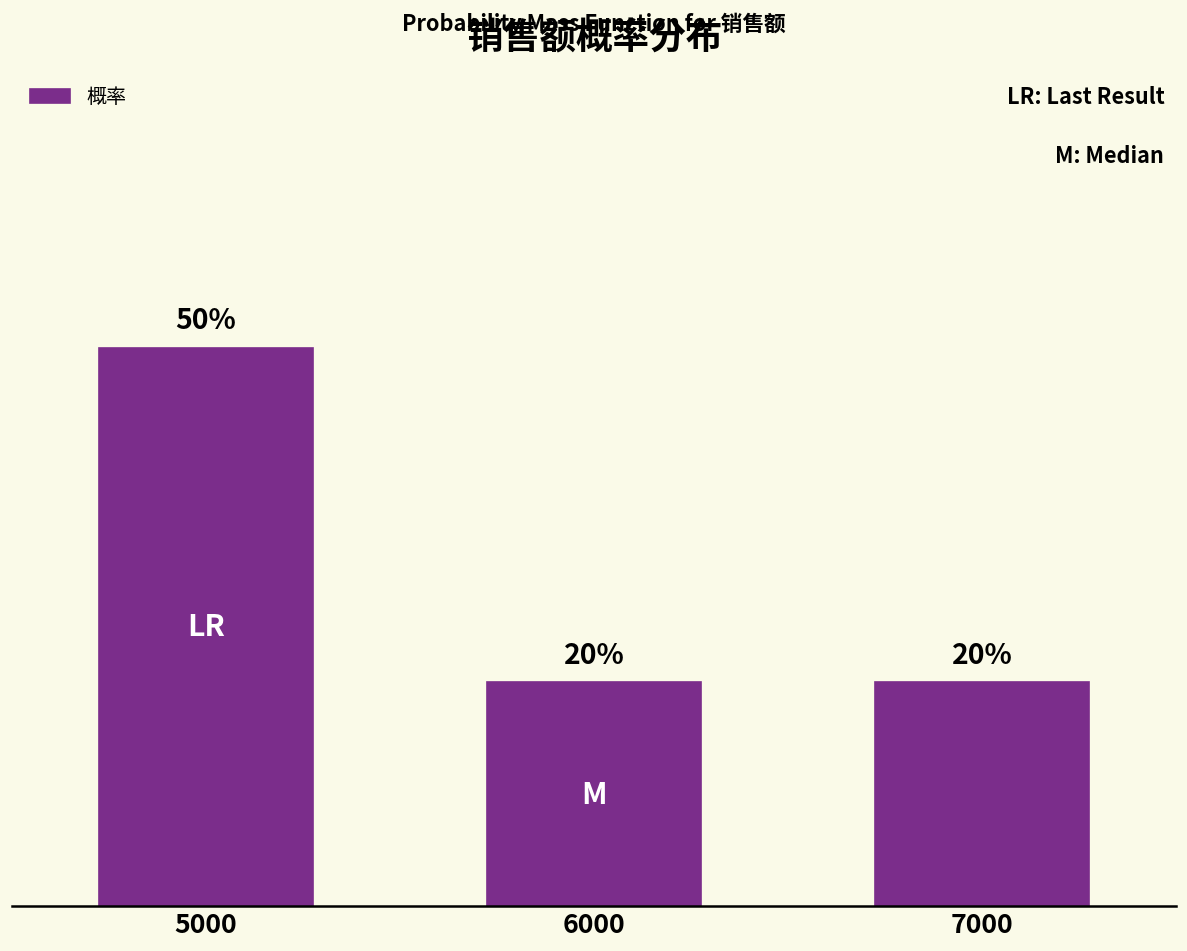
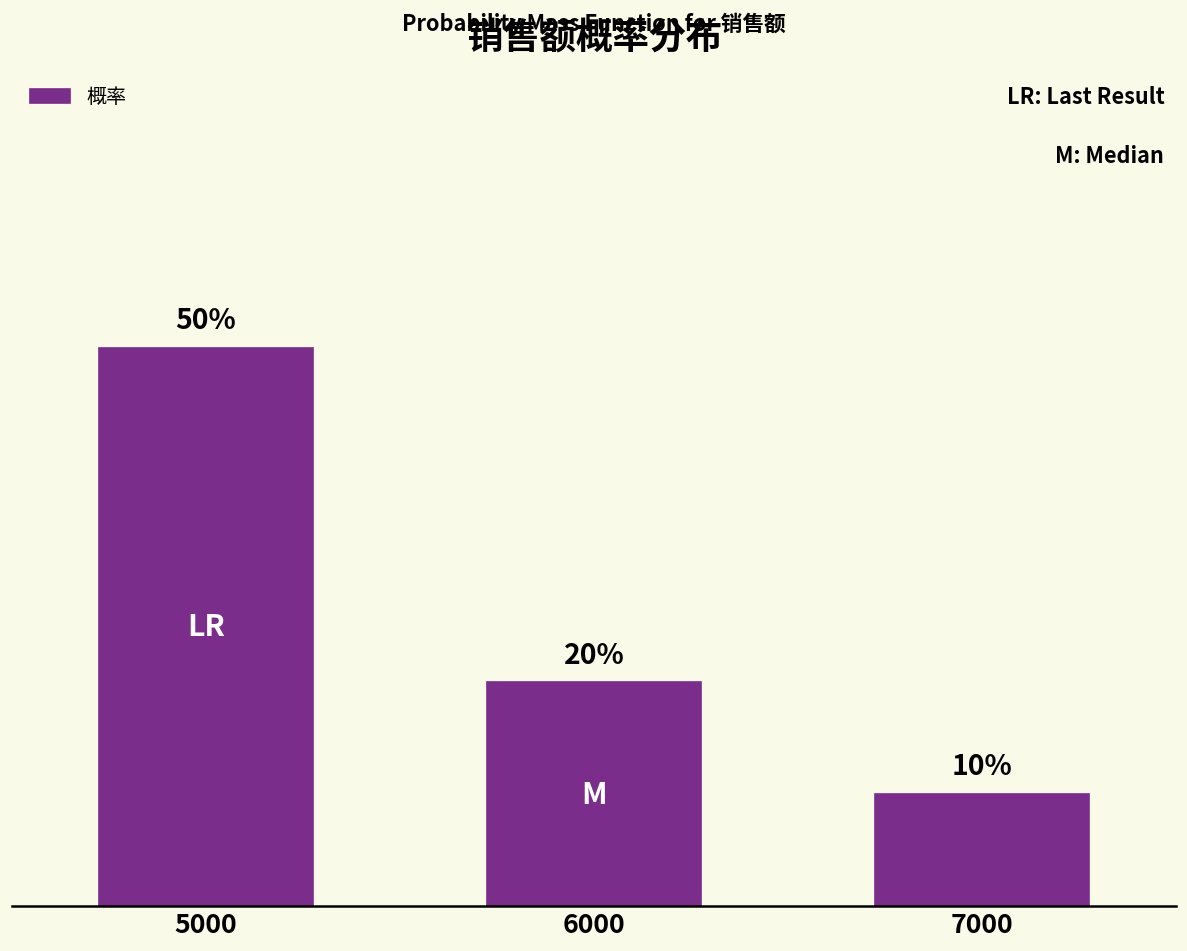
  {
    "5000": "50%",
    "6000": "20%",
-   "7000": "20%"
+   "7000": "10%"
  }
